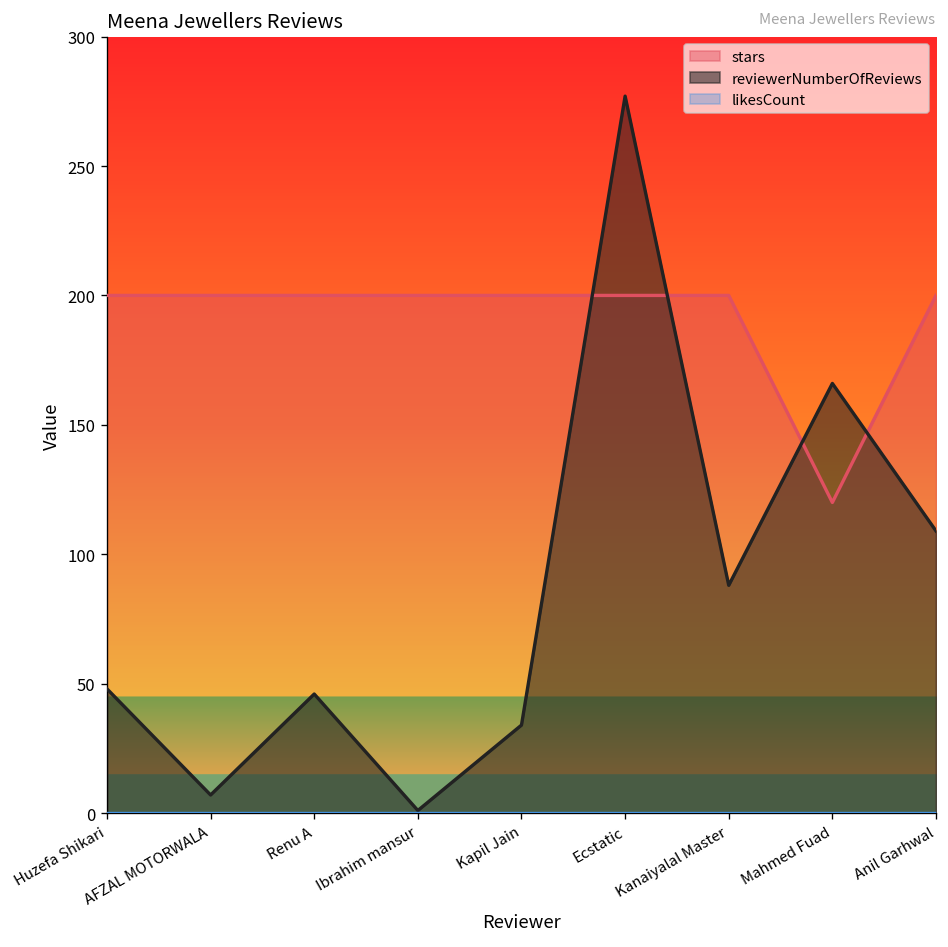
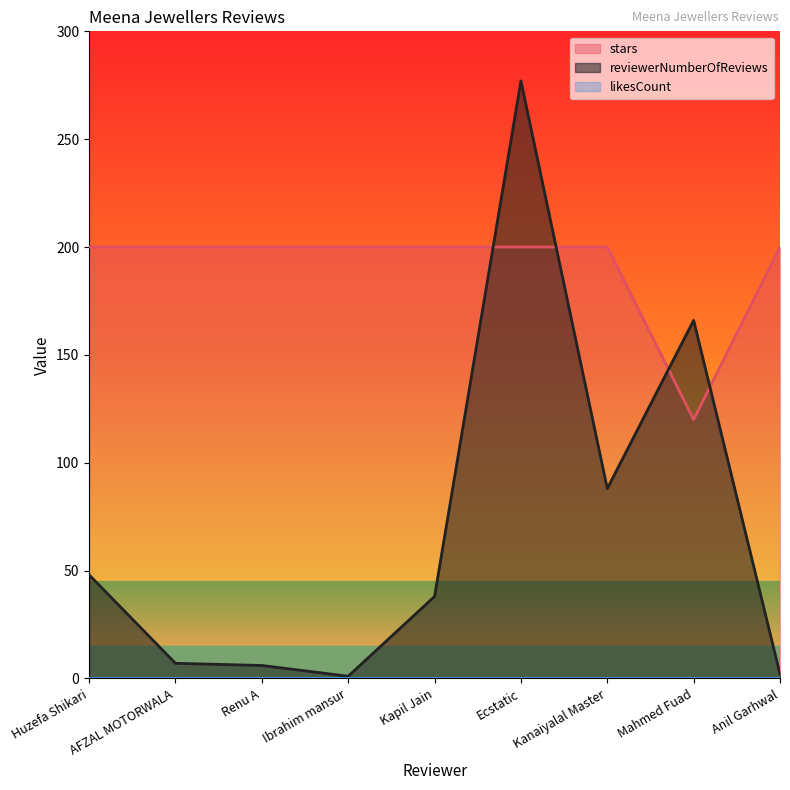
  {
    "stars": {
      "Huzefa Shikari": 200,
      "AFZAL MOTORWALA": 200,
      "Renu A": 200,
      "Ibrahim mansur": 200,
      "Kapil Jain": 200,
      "Ecstatic": 200,
      "Kanaiyalal Master": 200,
      "Mahmed Fuad": 120,
      "Anil Garhwal": 200
    },
    "reviewerNumberOfReviews": {
      "Huzefa Shikari": 48,
      "AFZAL MOTORWALA": 7,
-     "Renu A": 46,
-     "Kapil Jain": 34,
+     "Renu A": 6,
+     "Kapil Jain": 38,
      "Ecstatic": 277,
      "Kanaiyalal Master": 88,
      "Mahmed Fuad": 166,
-     "Anil Garhwal": 109
+     "Anil Garhwal": 2
    },
    "likesCount": {
      "Huzefa Shikari": 0,
      "AFZAL MOTORWALA": 0,
      "Renu A": 0,
      "Kapil Jain": 0,
      "Ecstatic": 0,
      "Kanaiyalal Master": 0,
      "Mahmed Fuad": 0,
      "Anil Garhwal": 0
    }
  }
